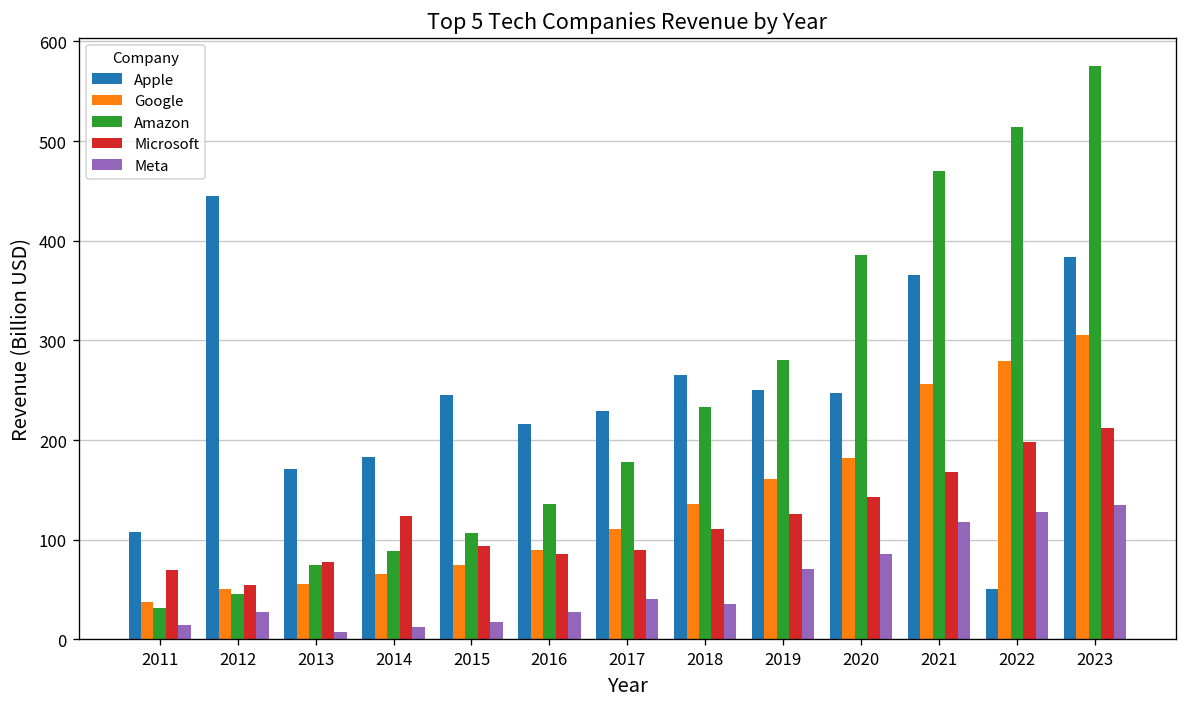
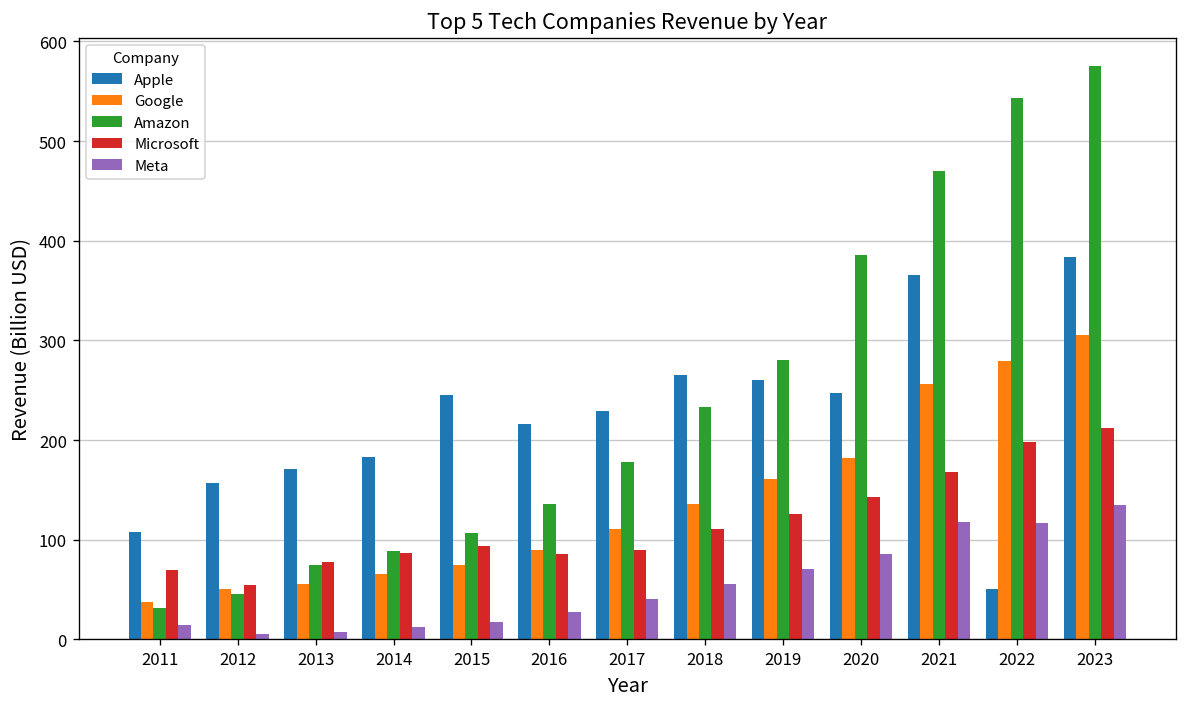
  {
    "Apple": {
      "2011": 110,
-     "2012": 450,
+     "2012": 160,
      "2013": 170,
      "2014": 180,
      "2015": 240,
      "2016": 220,
      "2017": 230,
      "2018": 270,
-     "2019": 250,
+     "2019": 260,
      "2020": 250,
      "2021": 370,
      "2022": 50,
      "2023": 380
    },
    "Google": {
      "2011": 40,
      "2012": 50,
      "2013": 60,
      "2014": 70,
      "2015": 70,
      "2016": 90,
      "2017": 110,
      "2018": 140,
      "2019": 160,
      "2020": 180,
      "2021": 260,
      "2022": 280,
      "2023": 310
    },
    "Amazon": {
      "2011": 30,
      "2012": 50,
      "2013": 70,
      "2014": 90,
      "2015": 110,
      "2016": 140,
      "2017": 180,
      "2018": 230,
      "2019": 280,
      "2020": 390,
      "2021": 470,
-     "2022": 510,
+     "2022": 540,
      "2023": 570
    },
    "Microsoft": {
      "2011": 70,
      "2012": 50,
      "2013": 80,
-     "2014": 120,
+     "2014": 90,
      "2015": 90,
      "2016": 90,
      "2017": 90,
      "2018": 110,
      "2019": 130,
      "2020": 140,
      "2021": 170,
      "2022": 200,
      "2023": 210
    },
    "Meta": {
      "2011": 10,
-     "2012": 30,
+     "2012": 10,
      "2013": 10,
      "2014": 10,
      "2015": 20,
      "2016": 30,
      "2017": 40,
-     "2018": 40,
+     "2018": 60,
      "2019": 70,
      "2020": 90,
      "2021": 120,
-     "2022": 130,
+     "2022": 120,
      "2023": 130
    }
  }
